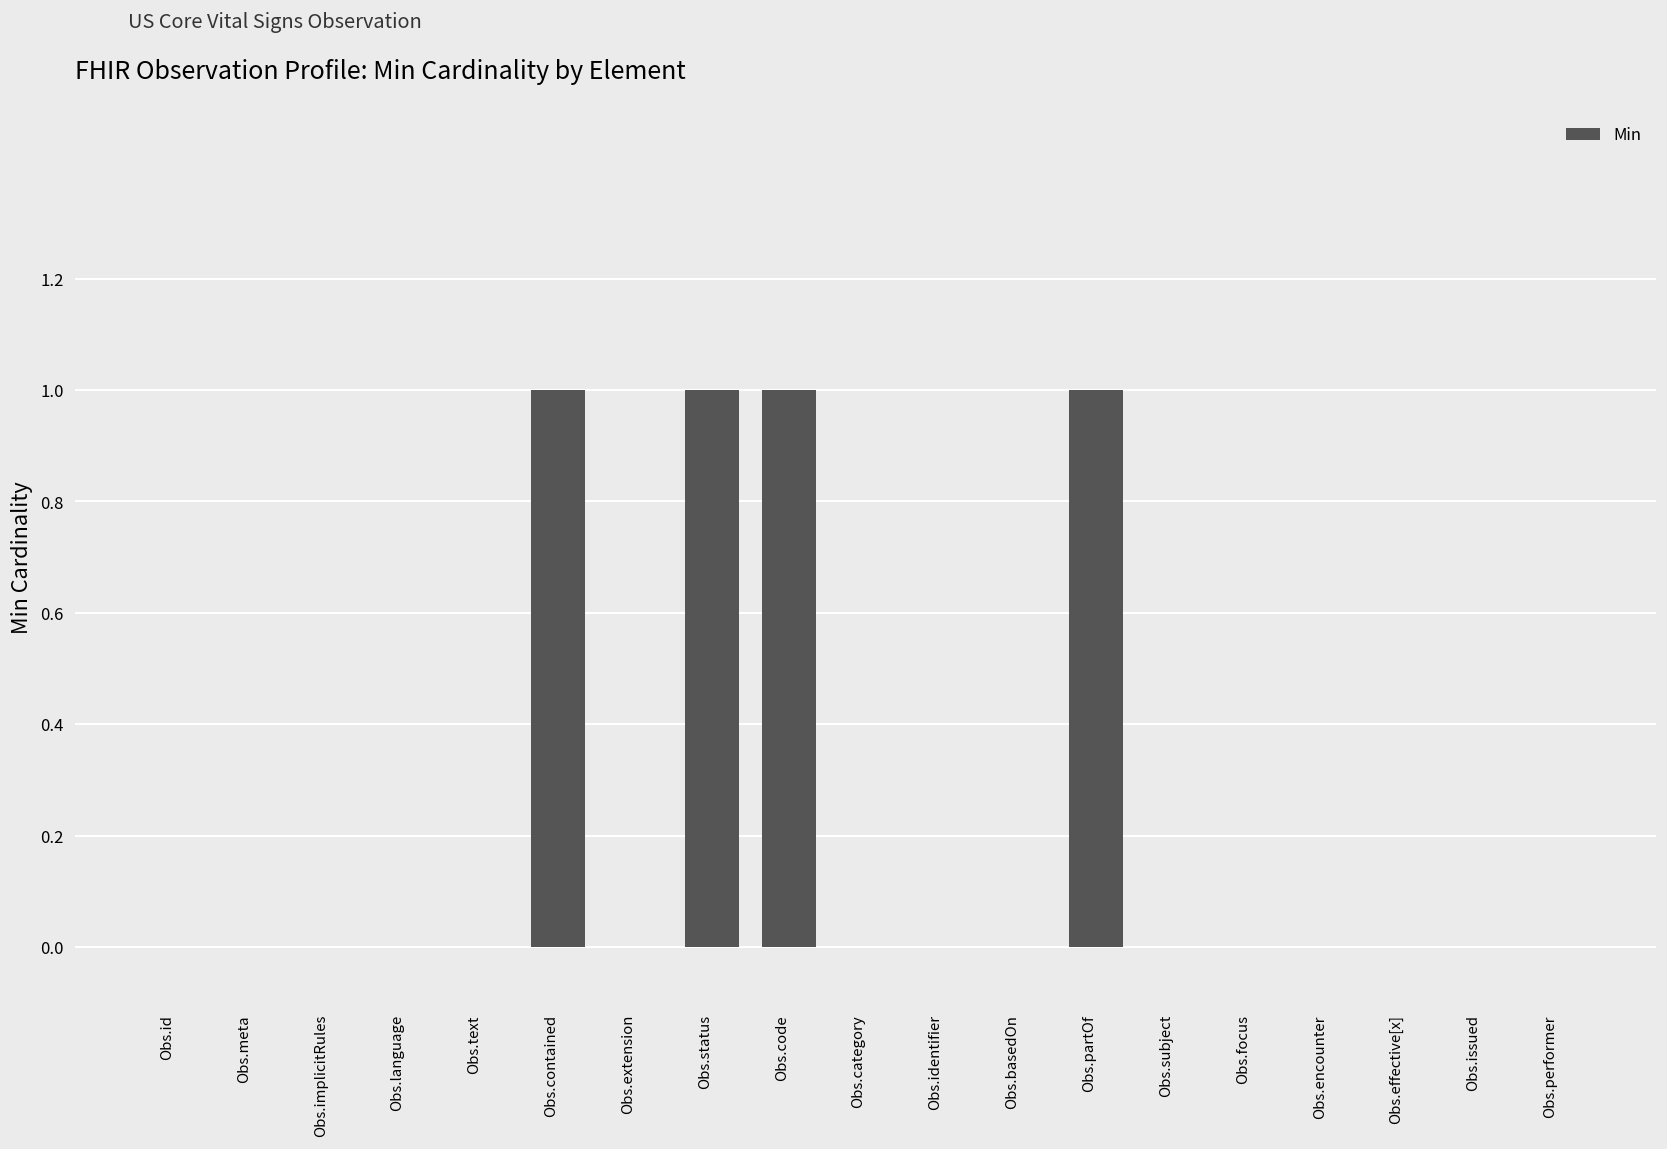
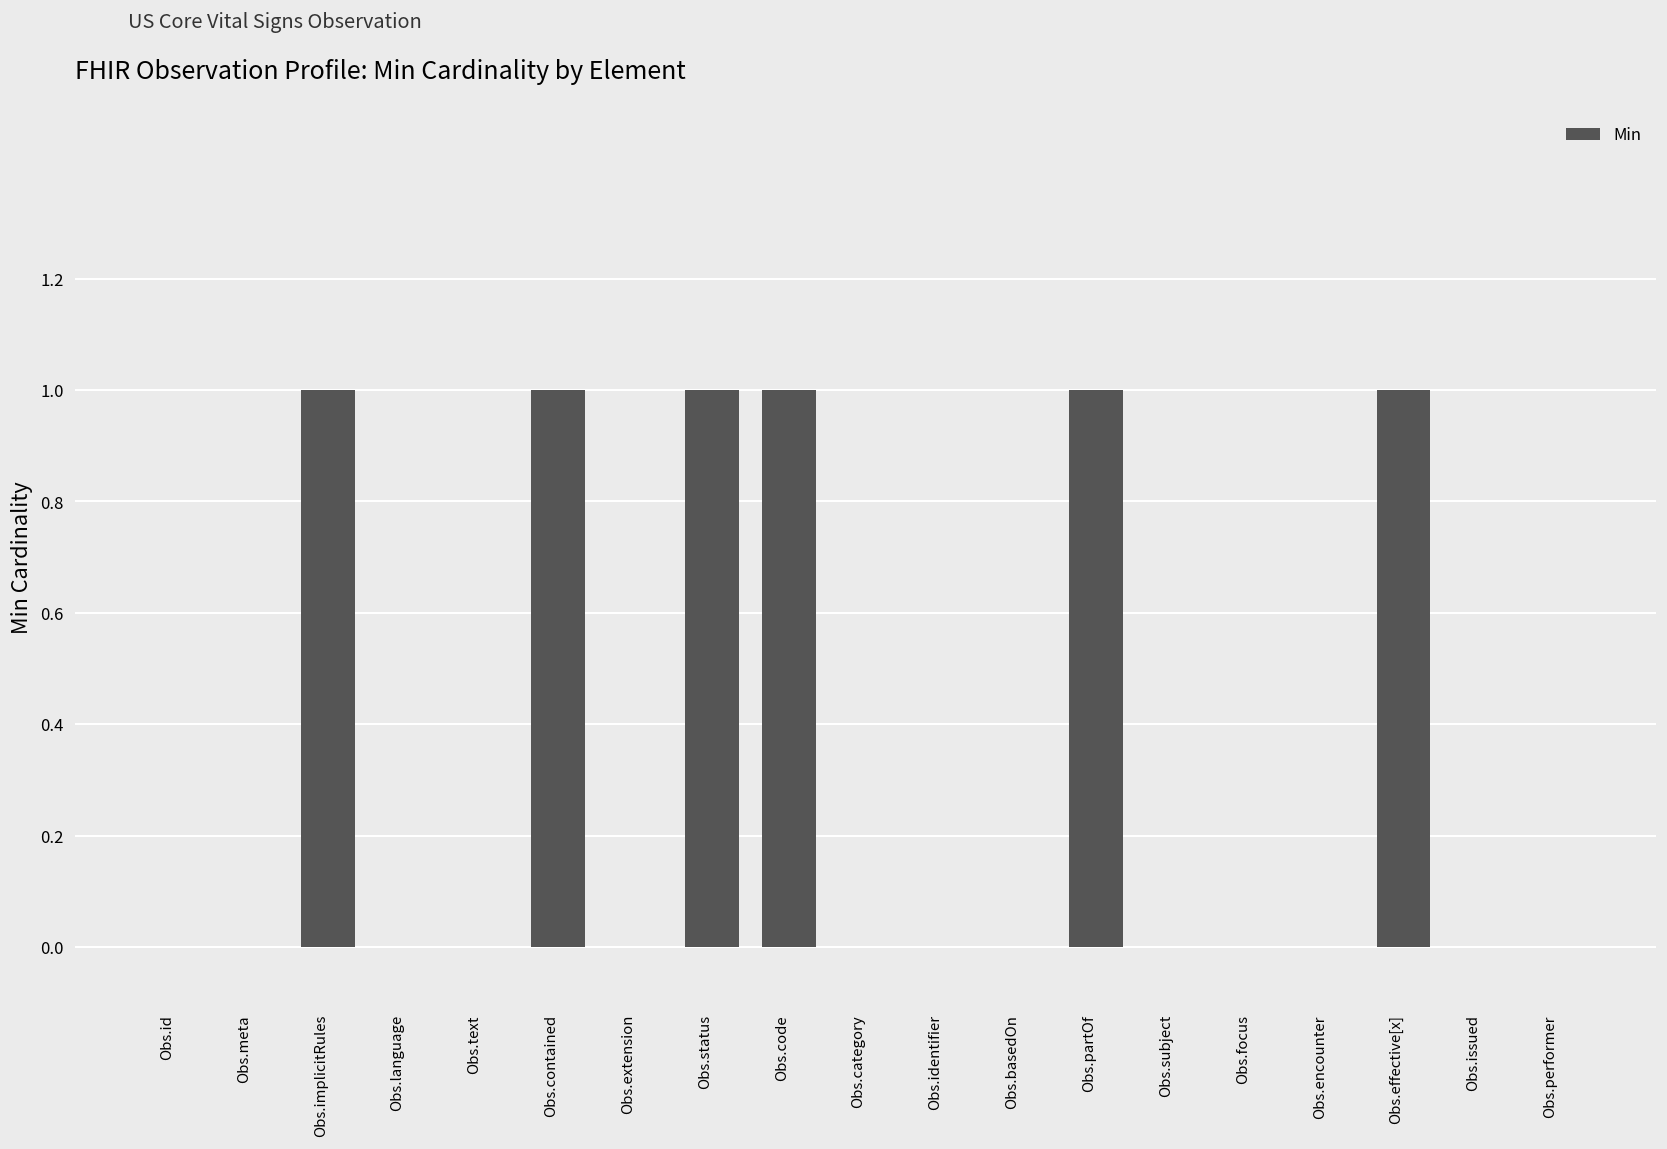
  {
    "Obs.id": 0,
    "Obs.meta": 0,
-   "Obs.implicitRules": 0,
+   "Obs.implicitRules": 1,
    "Obs.language": 0,
    "Obs.text": 0,
    "Obs.contained": 1,
    "Obs.extension": 0,
    "Obs.status": 1,
    "Obs.code": 1,
    "Obs.category": 0,
    "Obs.identifier": 0,
    "Obs.basedOn": 0,
    "Obs.partOf": 1,
    "Obs.subject": 0,
    "Obs.focus": 0,
    "Obs.encounter": 0,
-   "Obs.effective[x]": 0,
+   "Obs.effective[x]": 1,
    "Obs.issued": 0,
    "Obs.performer": 0
  }
